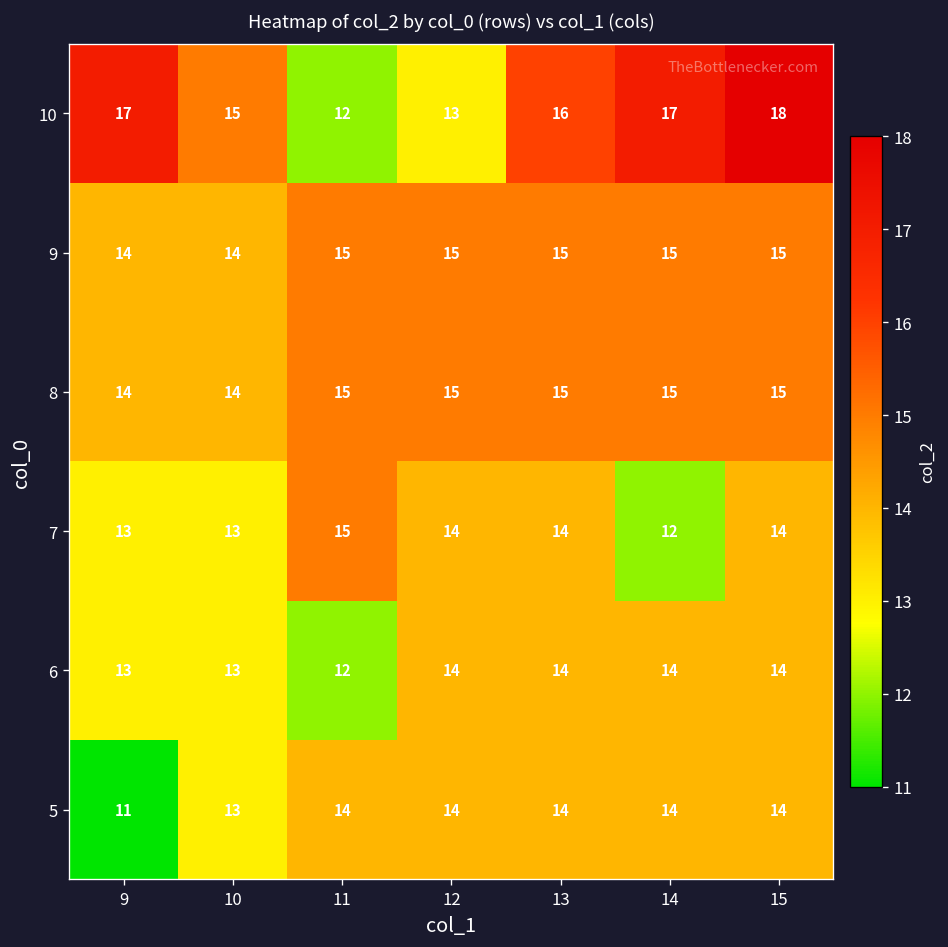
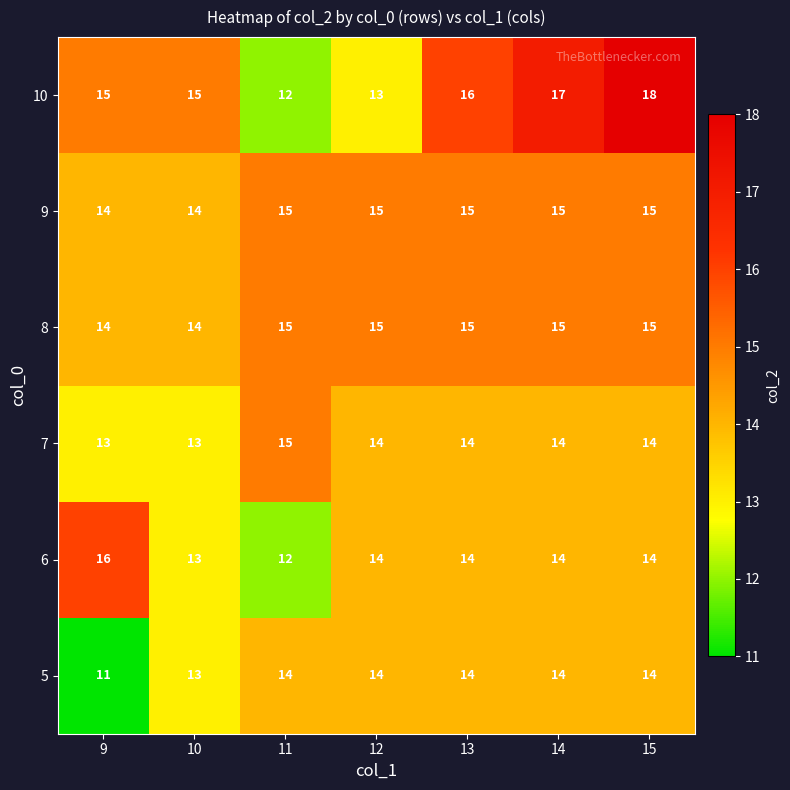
  {
    "10": {
-     "9": 17,
+     "9": 15,
      "10": 15,
      "11": 12,
      "12": 13,
      "13": 16,
      "14": 17
    },
    "9": {
      "9": 14,
      "10": 14,
      "11": 15,
      "12": 15,
      "13": 15,
      "14": 15,
      "15": 15
    },
    "8": {
      "9": 14,
      "10": 14,
      "11": 15,
      "12": 15,
      "13": 15,
      "14": 15,
      "15": 15
    },
    "7": {
      "9": 13,
      "10": 13,
      "11": 15,
      "12": 14,
      "13": 14,
-     "14": 12,
+     "14": 14,
      "15": 14
    },
    "6": {
-     "9": 13,
+     "9": 16,
      "10": 13,
      "11": 12,
      "12": 14,
      "13": 14,
      "14": 14,
      "15": 14
    },
    "5": {
      "9": 11,
      "10": 13,
      "11": 14,
      "12": 14,
      "13": 14,
      "14": 14,
      "15": 14
    }
  }
